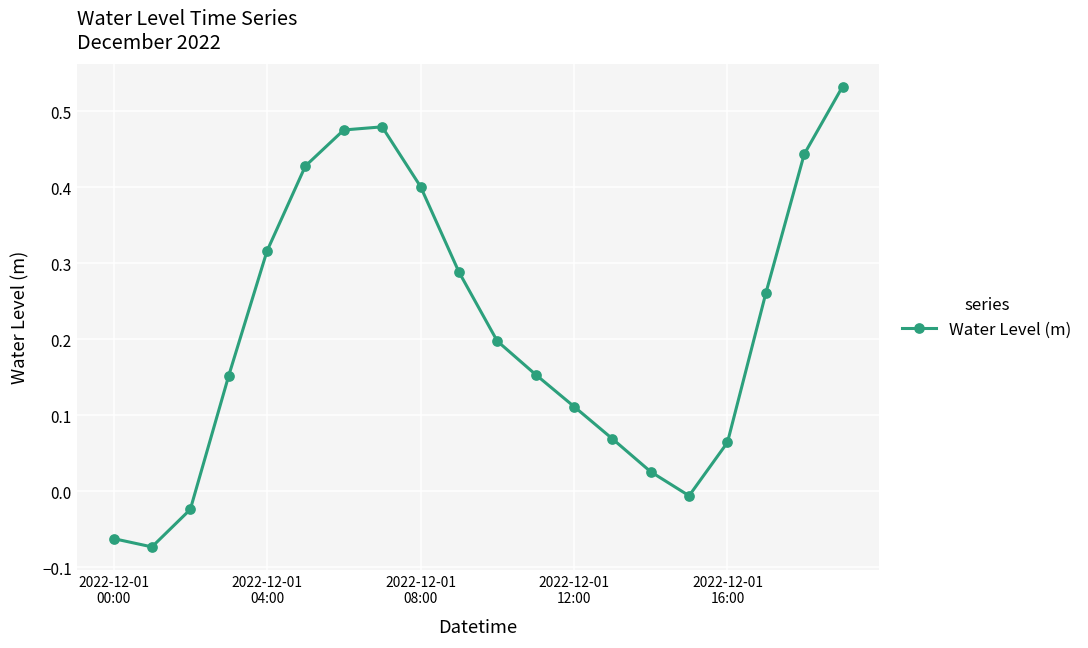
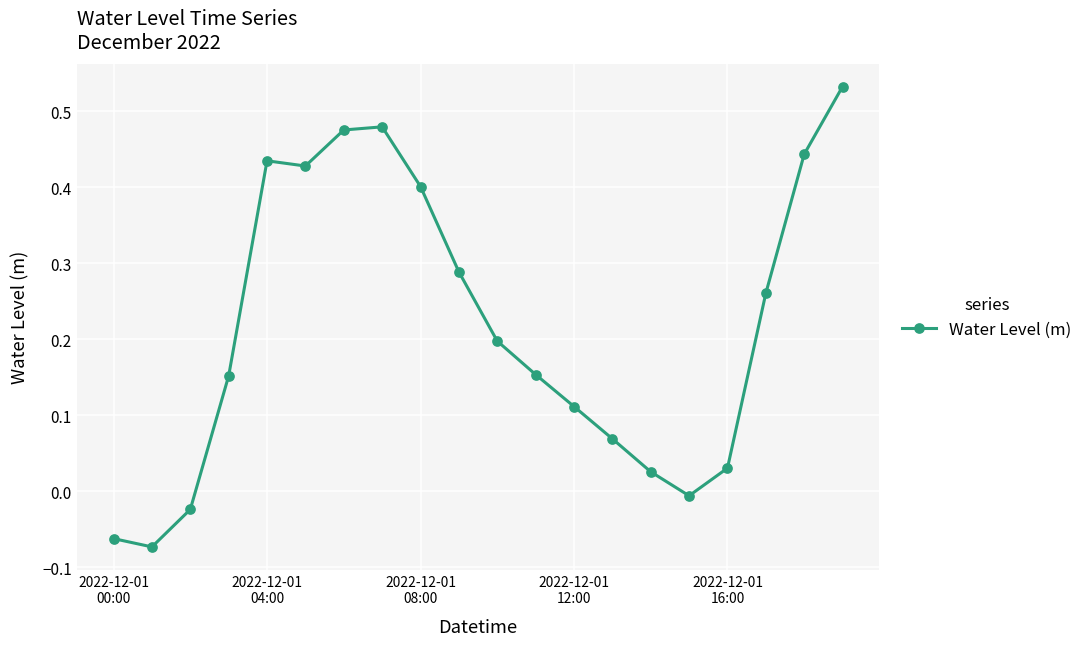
  {
    "2022-12-01 00:00": -0.06,
-   "2022-12-01 04:00": 0.32,
+   "2022-12-01 04:00": 0.44,
    "2022-12-01 08:00": 0.40,
    "2022-12-01 12:00": 0.11,
-   "2022-12-01 16:00": 0.06
+   "2022-12-01 16:00": 0.03
  }
